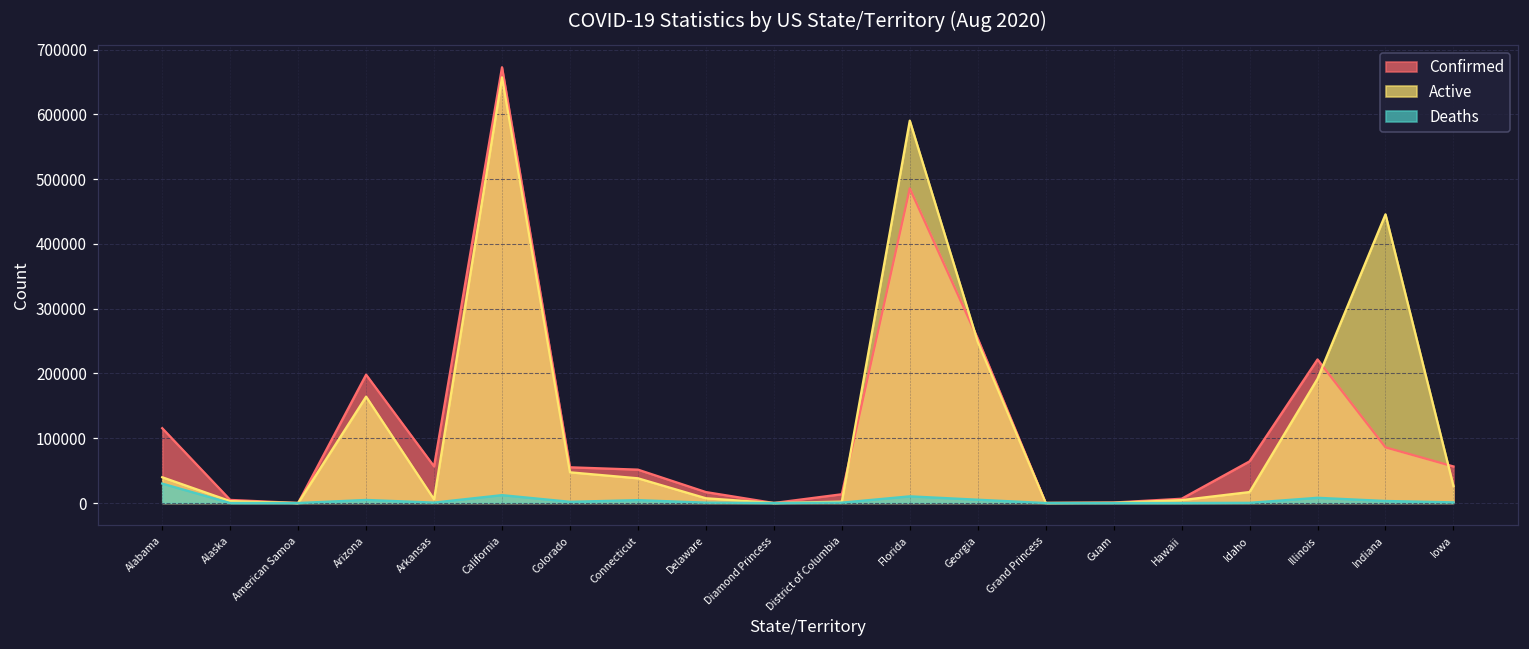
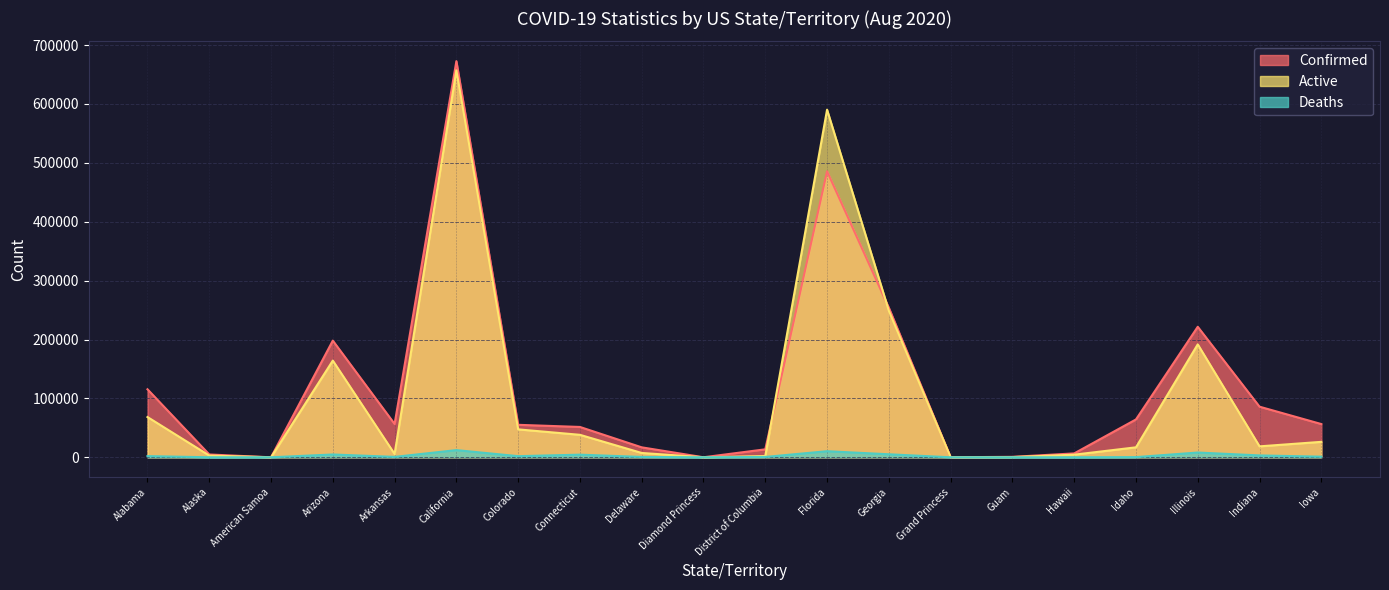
  {
    "Confirmed": {
      "Alabama": 120000,
      "Arizona": 200000,
      "Arkansas": 60000,
      "California": 670000,
      "Colorado": 60000,
      "Connecticut": 50000,
      "Delaware": 20000,
      "District of Columbia": 10000,
      "Florida": 490000,
      "Georgia": 250000,
      "Idaho": 60000,
      "Illinois": 220000,
      "Indiana": 90000,
      "Iowa": 60000
    },
    "Active": {
-     "Alabama": 40000,
+     "Alabama": 70000,
      "Arizona": 160000,
      "Arkansas": 10000,
      "California": 660000,
      "Colorado": 50000,
      "Connecticut": 40000,
      "Delaware": 10000,
      "Florida": 590000,
      "Georgia": 250000,
      "Idaho": 20000,
      "Illinois": 190000,
-     "Indiana": 450000,
+     "Indiana": 20000,
      "Iowa": 30000
    },
    "Deaths": {
-     "Alabama": 30000,
+     "Alabama": 0,
      "Arizona": 0,
      "Arkansas": 0,
      "California": 10000,
      "Colorado": 0,
      "Connecticut": 0,
      "Delaware": 0,
      "Florida": 10000,
      "Georgia": 10000,
      "Hawaii": 0,
      "Idaho": 0,
      "Illinois": 10000,
      "Indiana": 0,
      "Iowa": 0
    }
  }
